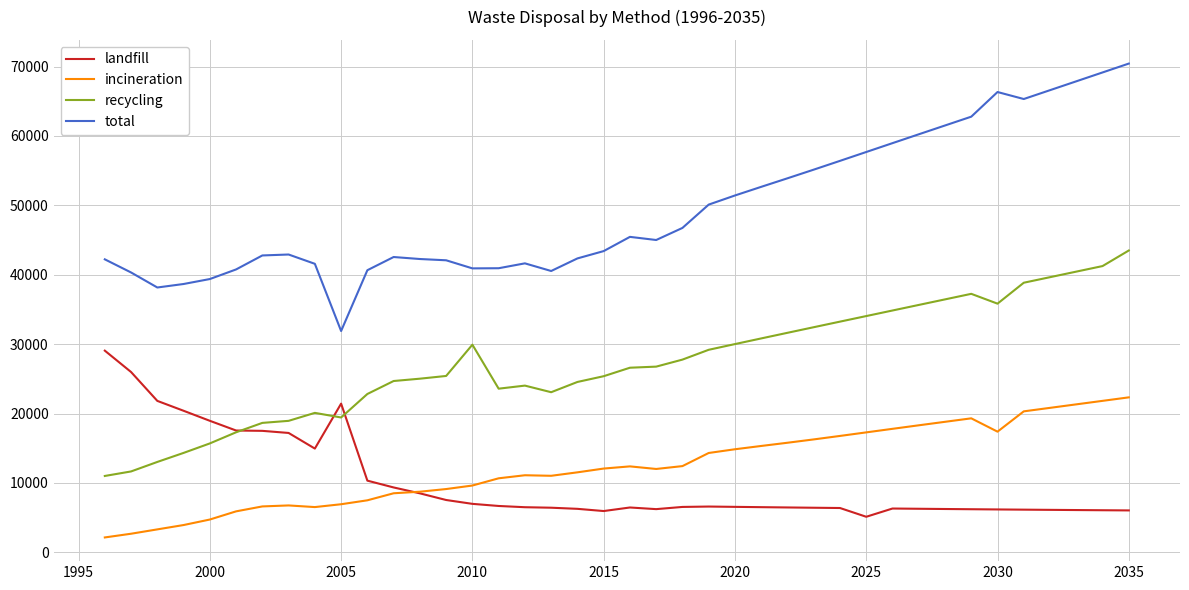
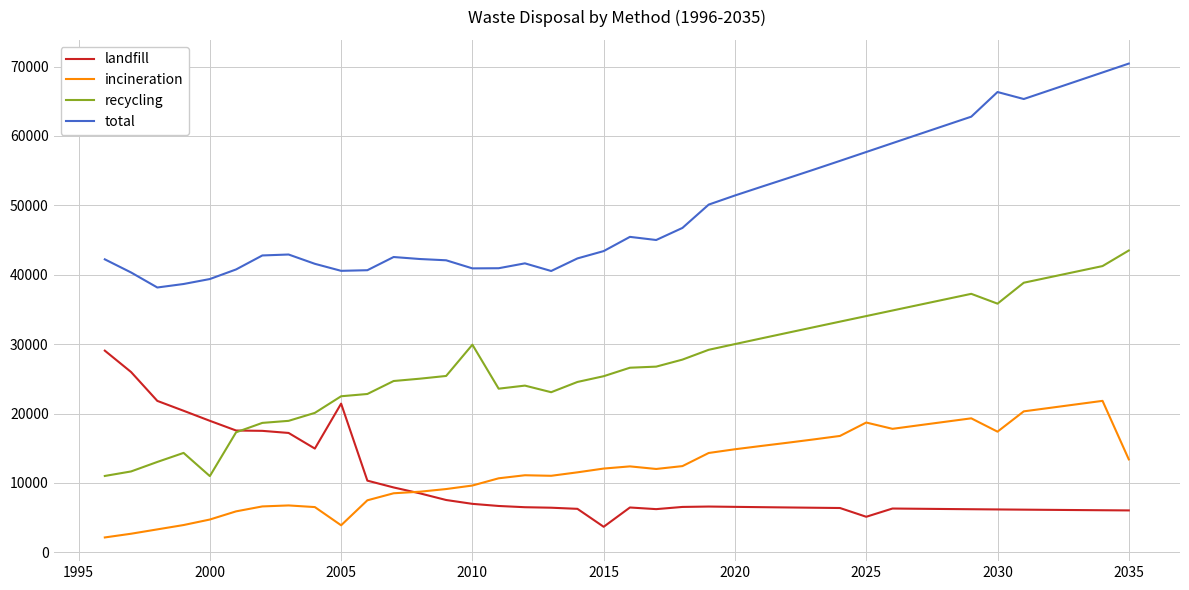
  {
    "landfill": {
      "2000": 19000,
      "2005": 21000,
      "2010": 7000,
-     "2015": 6000,
+     "2015": 4000,
      "2020": 7000,
      "2025": 5000,
      "2030": 6000,
      "2035": 6000
    },
    "incineration": {
      "2000": 5000,
-     "2005": 7000,
+     "2005": 4000,
      "2010": 10000,
      "2015": 12000,
      "2020": 15000,
-     "2025": 17000,
+     "2025": 19000,
      "2030": 17000,
-     "2035": 22000
+     "2035": 13000
    },
    "recycling": {
-     "2000": 16000,
-     "2005": 19000,
+     "2000": 11000,
+     "2005": 22000,
      "2010": 30000,
      "2015": 25000,
      "2020": 30000,
      "2025": 34000,
      "2030": 36000,
      "2035": 43000
    },
    "total": {
      "2000": 39000,
-     "2005": 32000,
+     "2005": 41000,
      "2010": 41000,
      "2015": 43000,
      "2020": 51000,
      "2025": 58000,
      "2030": 66000,
      "2035": 70000
    }
  }
